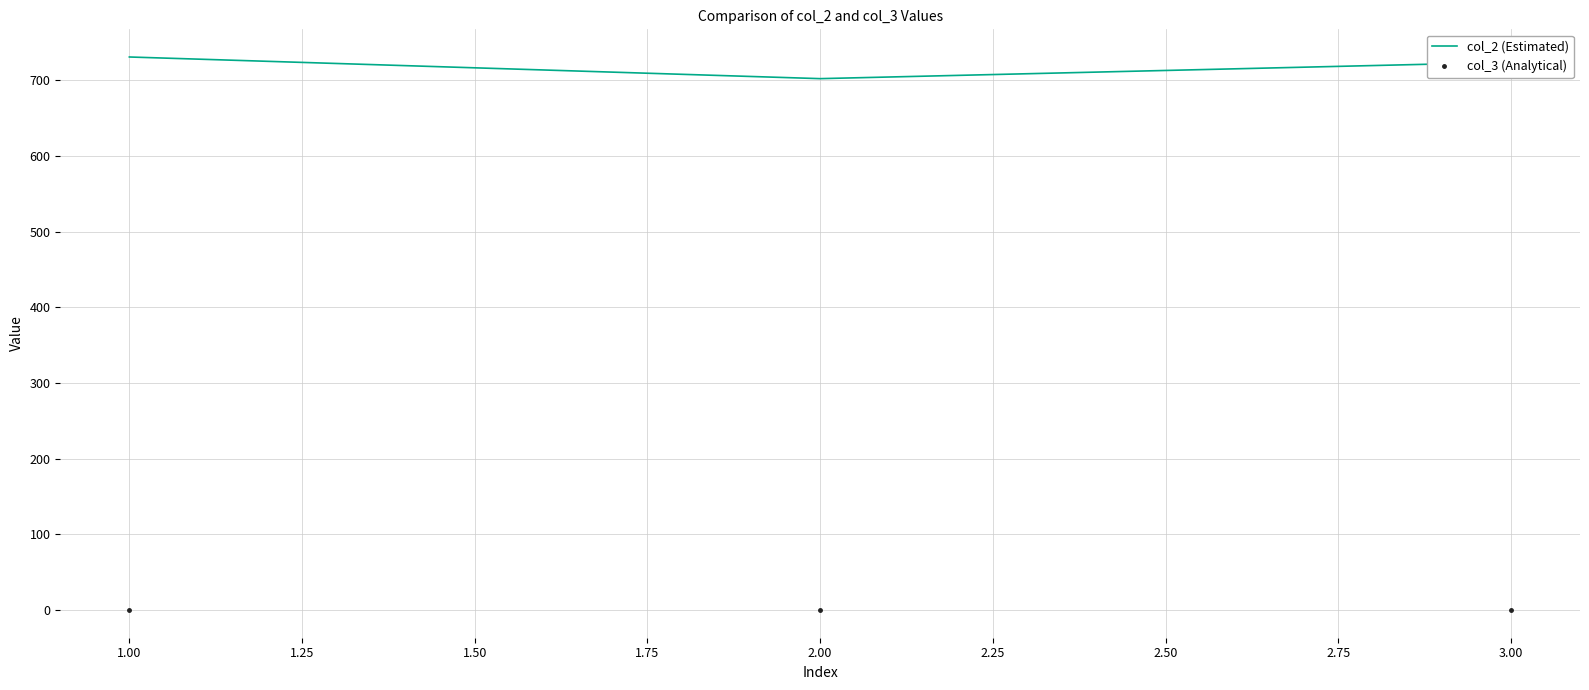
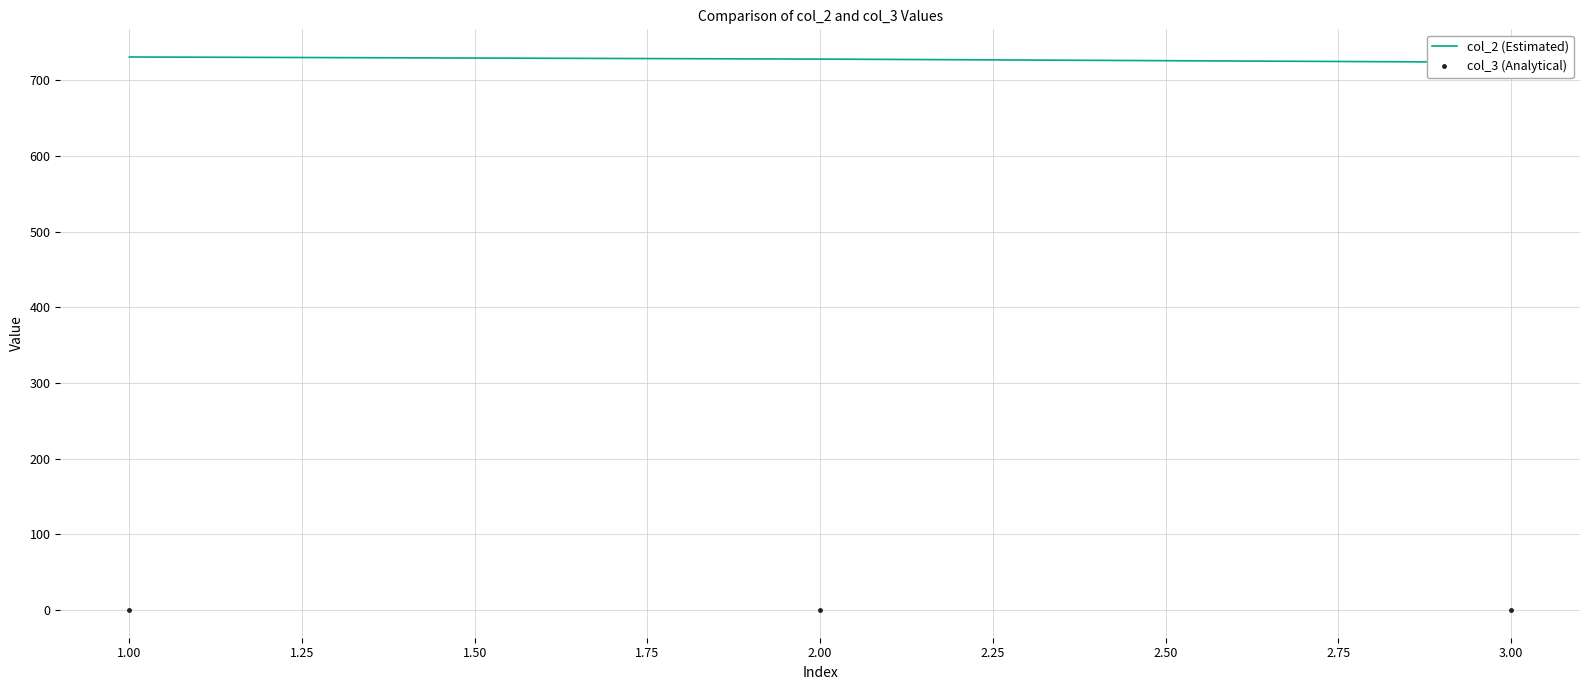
  {
    "col_2 (Estimated)": {
      "1.00": 730,
-     "2.00": 700
+     "2.00": 730
    },
    "col_3 (Analytical)": {
      "1.00": 0,
      "2.00": 0,
      "3.00": 0
    }
  }
